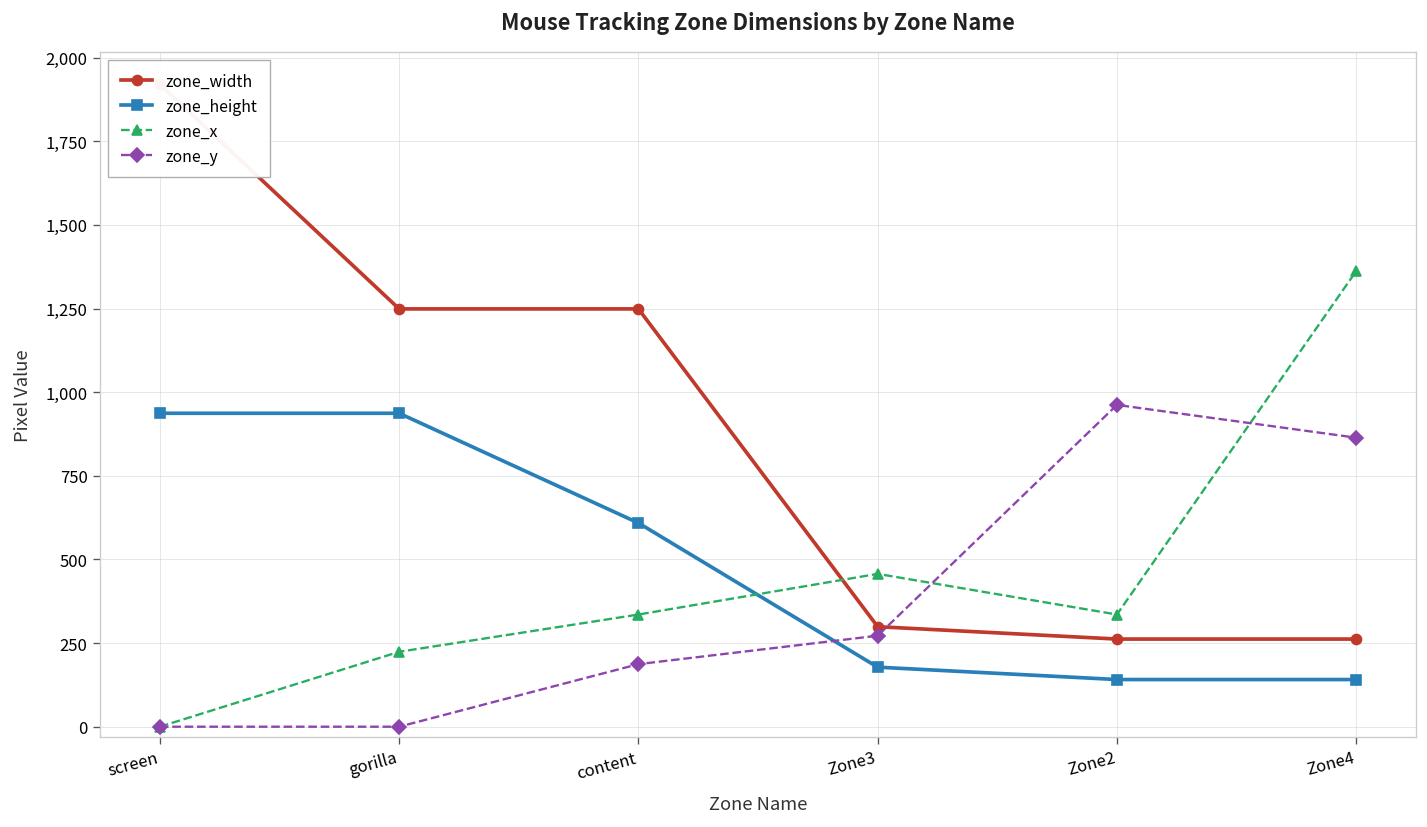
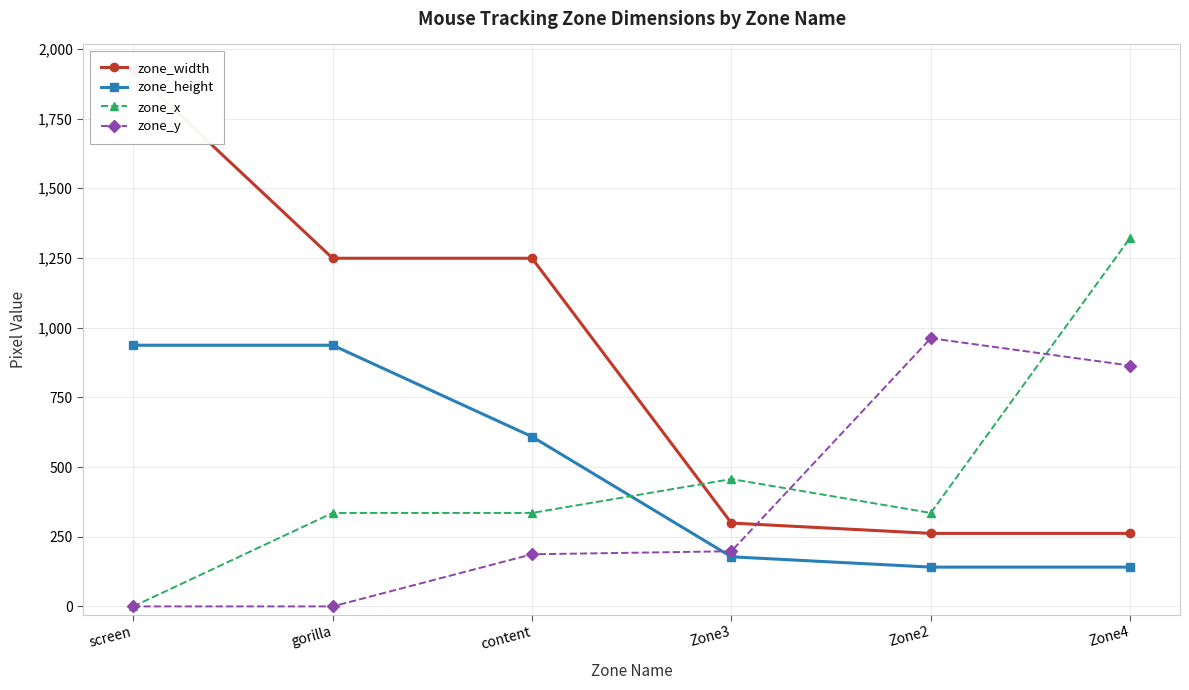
  {
    "zone_width": {
      "gorilla": "1,250",
      "content": "1,250",
      "Zone3": "300",
      "Zone2": "260",
      "Zone4": "260"
    },
    "zone_height": {
      "screen": "940",
      "gorilla": "940",
      "content": "610",
      "Zone3": "180",
      "Zone2": "140",
      "Zone4": "140"
    },
    "zone_x": {
-     "gorilla": "220",
+     "gorilla": "340",
      "content": "340",
      "Zone3": "460",
      "Zone2": "340",
-     "Zone4": "1,360"
+     "Zone4": "1,320"
    },
    "zone_y": {
      "gorilla": "0",
      "content": "190",
-     "Zone3": "270",
+     "Zone3": "200",
      "Zone2": "960",
      "Zone4": "860"
    }
  }
